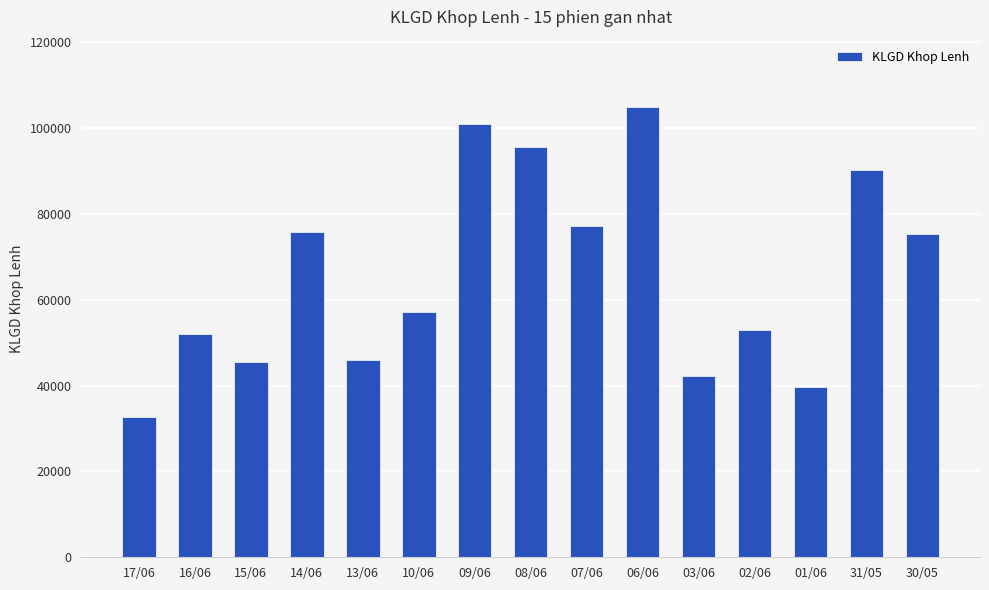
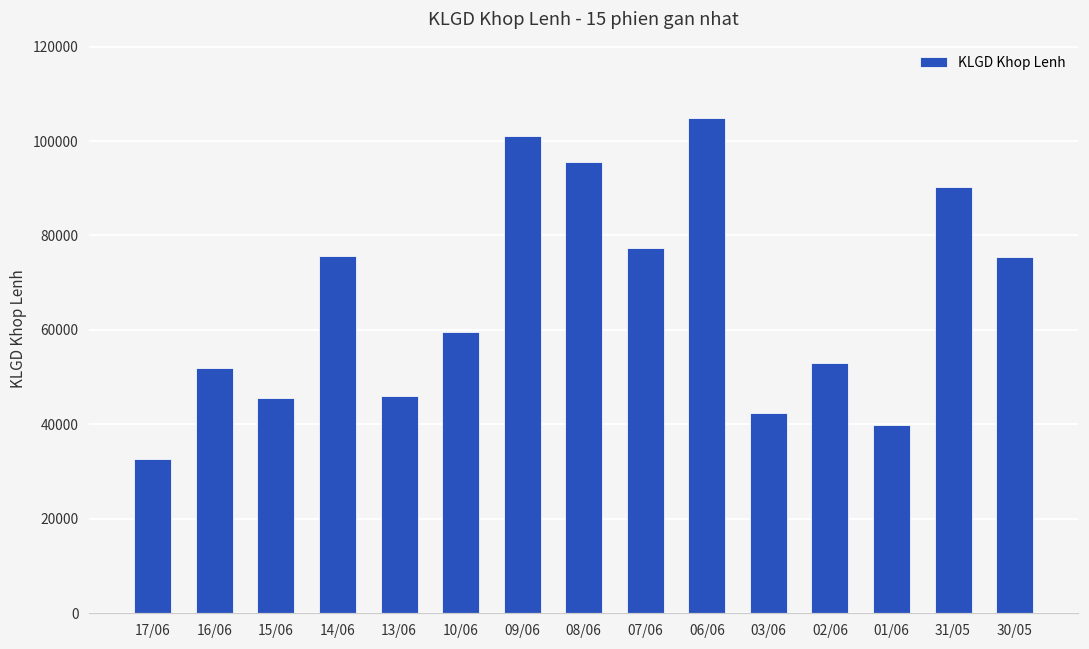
  {
    "17/06": 33000,
    "16/06": 52000,
    "15/06": 46000,
    "14/06": 76000,
    "13/06": 46000,
-   "10/06": 57000,
+   "10/06": 60000,
    "09/06": 101000,
    "08/06": 96000,
    "07/06": 77000,
    "06/06": 105000,
    "03/06": 42000,
    "02/06": 53000,
    "01/06": 40000,
    "31/05": 90000,
    "30/05": 75000
  }
